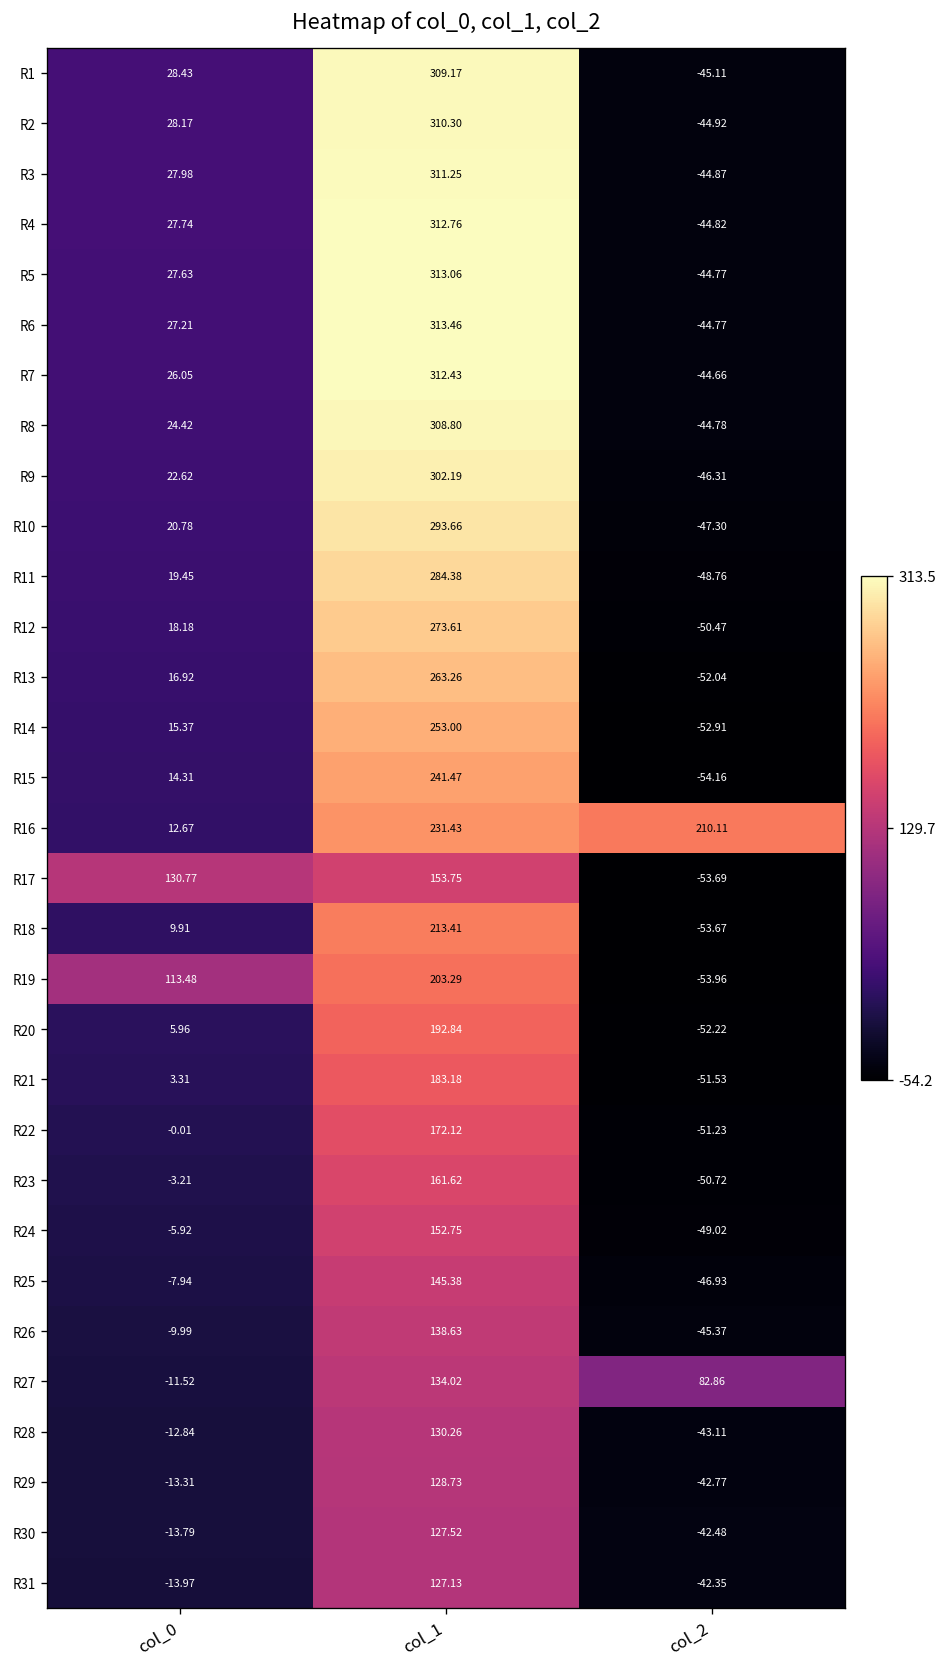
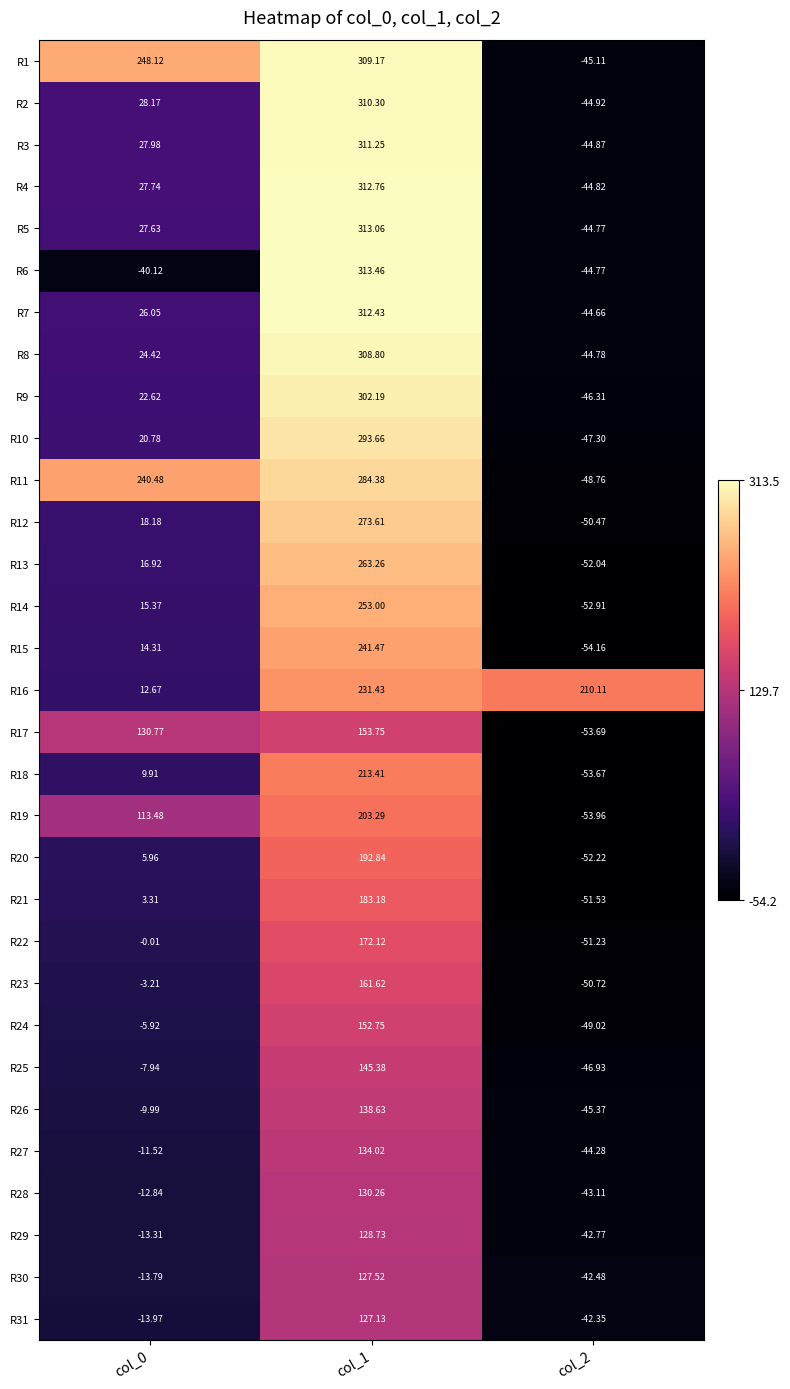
  {
    "R1": {
-     "col_0": 28.43,
+     "col_0": 248.12,
      "col_1": 309.17,
      "col_2": -45.11
    },
    "R2": {
      "col_0": 28.17,
      "col_1": 310.30,
      "col_2": -44.92
    },
    "R3": {
      "col_0": 27.98,
      "col_1": 311.25,
      "col_2": -44.87
    },
    "R4": {
      "col_0": 27.74,
      "col_1": 312.76,
      "col_2": -44.82
    },
    "R5": {
      "col_0": 27.63,
      "col_1": 313.06,
      "col_2": -44.77
    },
    "R6": {
-     "col_0": 27.21,
+     "col_0": -40.12,
      "col_1": 313.46,
      "col_2": -44.77
    },
    "R7": {
      "col_0": 26.05,
      "col_1": 312.43,
      "col_2": -44.66
    },
    "R8": {
      "col_0": 24.42,
      "col_1": 308.80,
      "col_2": -44.78
    },
    "R9": {
      "col_0": 22.62,
      "col_1": 302.19,
      "col_2": -46.31
    },
    "R10": {
      "col_0": 20.78,
      "col_1": 293.66,
      "col_2": -47.30
    },
    "R11": {
-     "col_0": 19.45,
+     "col_0": 240.48,
      "col_1": 284.38,
      "col_2": -48.76
    },
    "R12": {
      "col_0": 18.18,
      "col_1": 273.61,
      "col_2": -50.47
    },
    "R13": {
      "col_0": 16.92,
      "col_1": 263.26,
      "col_2": -52.04
    },
    "R14": {
      "col_0": 15.37,
      "col_1": 253.00,
      "col_2": -52.91
    },
    "R15": {
      "col_0": 14.31,
      "col_1": 241.47,
      "col_2": -54.16
    },
    "R16": {
      "col_0": 12.67,
      "col_1": 231.43,
      "col_2": 210.11
    },
    "R17": {
      "col_0": 130.77,
      "col_1": 153.75,
      "col_2": -53.69
    },
    "R18": {
      "col_0": 9.91,
      "col_1": 213.41,
      "col_2": -53.67
    },
    "R19": {
      "col_0": 113.48,
      "col_1": 203.29,
      "col_2": -53.96
    },
    "R20": {
      "col_0": 5.96,
      "col_1": 192.84,
      "col_2": -52.22
    },
    "R21": {
      "col_0": 3.31,
      "col_1": 183.18,
      "col_2": -51.53
    },
    "R22": {
      "col_0": -0.01,
      "col_1": 172.12,
      "col_2": -51.23
    },
    "R23": {
      "col_0": -3.21,
      "col_1": 161.62,
      "col_2": -50.72
    },
    "R24": {
      "col_0": -5.92,
      "col_1": 152.75,
      "col_2": -49.02
    },
    "R25": {
      "col_0": -7.94,
      "col_1": 145.38,
      "col_2": -46.93
    },
    "R26": {
      "col_0": -9.99,
      "col_1": 138.63,
      "col_2": -45.37
    },
    "R27": {
      "col_0": -11.52,
      "col_1": 134.02,
-     "col_2": 82.86
+     "col_2": -44.28
    },
    "R28": {
      "col_0": -12.84,
      "col_1": 130.26,
      "col_2": -43.11
    },
    "R29": {
      "col_0": -13.31,
      "col_1": 128.73,
      "col_2": -42.77
    },
    "R30": {
      "col_0": -13.79,
      "col_1": 127.52,
      "col_2": -42.48
    },
    "R31": {
      "col_0": -13.97,
      "col_1": 127.13,
      "col_2": -42.35
    }
  }
